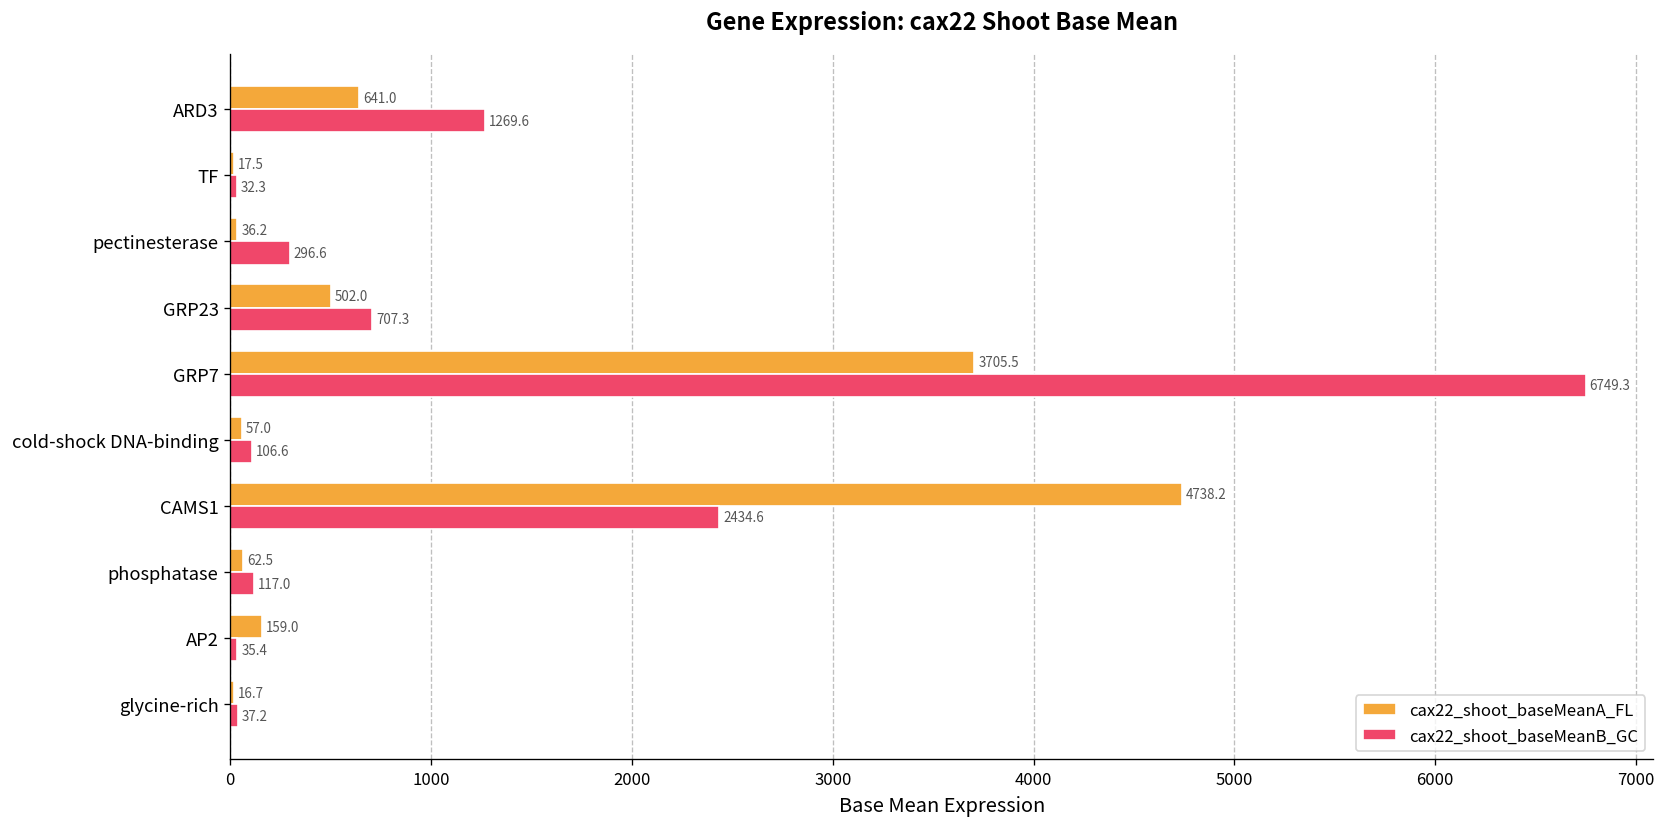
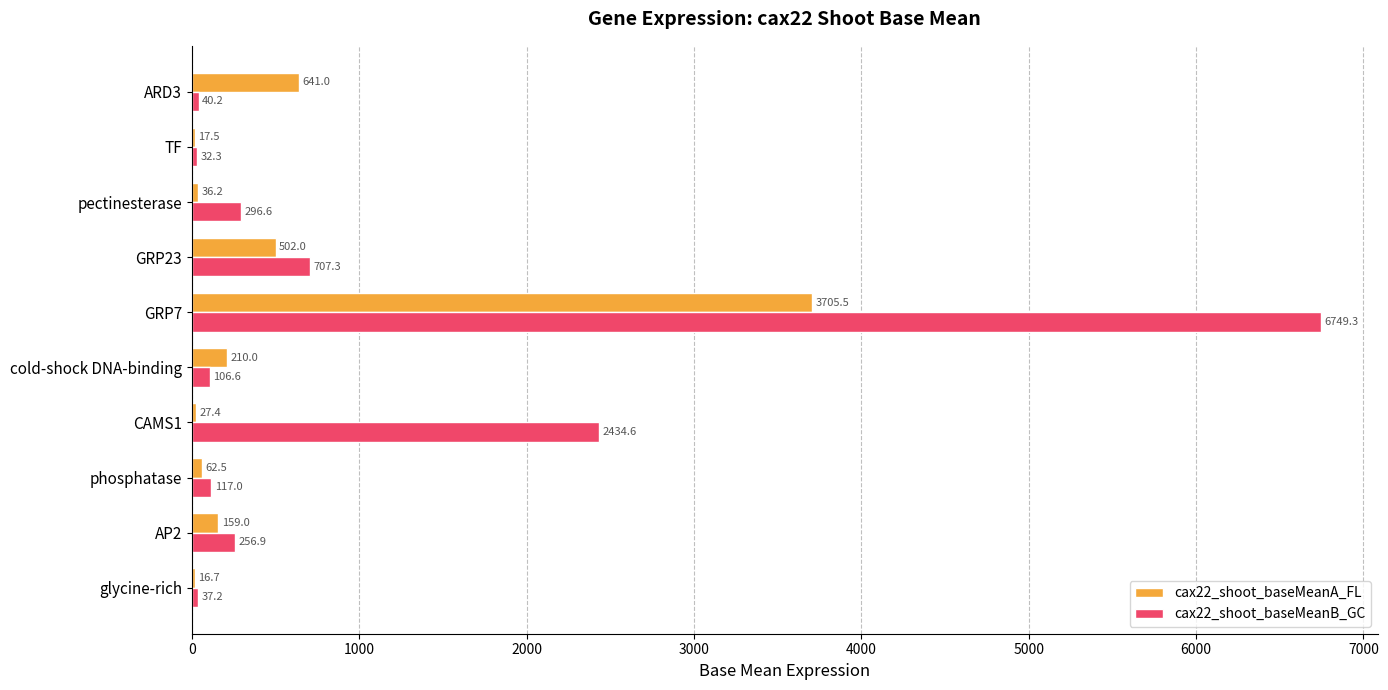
  {
    "cax22_shoot_baseMeanA_FL": {
      "ARD3": 641.0,
      "TF": 17.5,
      "pectinesterase": 36.2,
      "GRP23": 502.0,
      "GRP7": 3705.5,
-     "cold-shock DNA-binding": 57.0,
-     "CAMS1": 4738.2,
+     "cold-shock DNA-binding": 210.0,
+     "CAMS1": 27.4,
      "phosphatase": 62.5,
      "AP2": 159.0,
      "glycine-rich": 16.7
    },
    "cax22_shoot_baseMeanB_GC": {
-     "ARD3": 1269.6,
+     "ARD3": 40.2,
      "TF": 32.3,
      "pectinesterase": 296.6,
      "GRP23": 707.3,
      "GRP7": 6749.3,
      "cold-shock DNA-binding": 106.6,
      "CAMS1": 2434.6,
      "phosphatase": 117.0,
-     "AP2": 35.4,
+     "AP2": 256.9,
      "glycine-rich": 37.2
    }
  }
